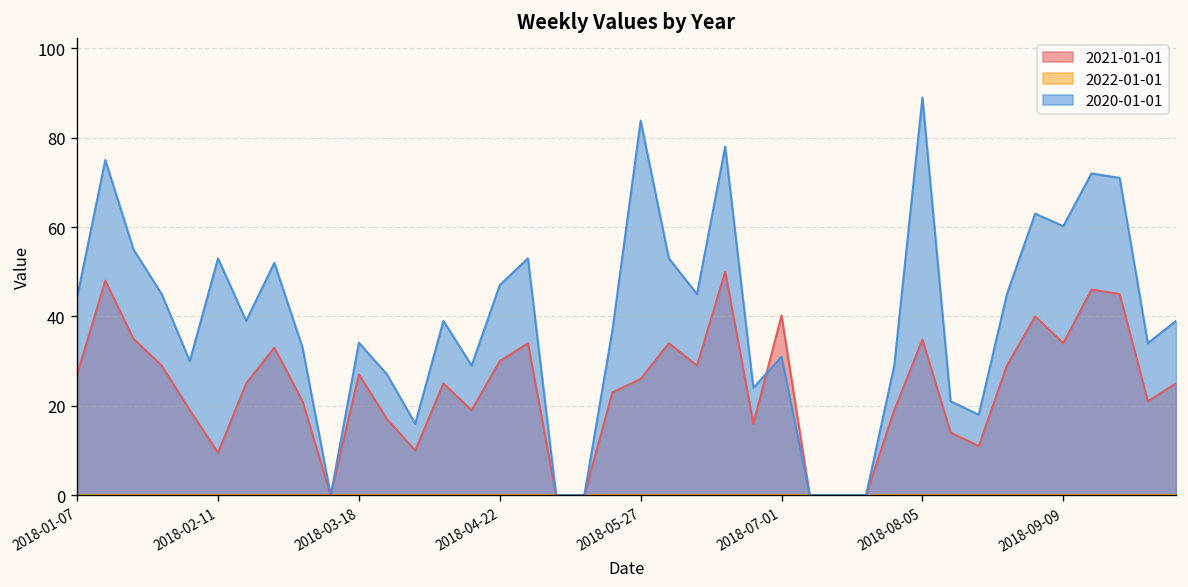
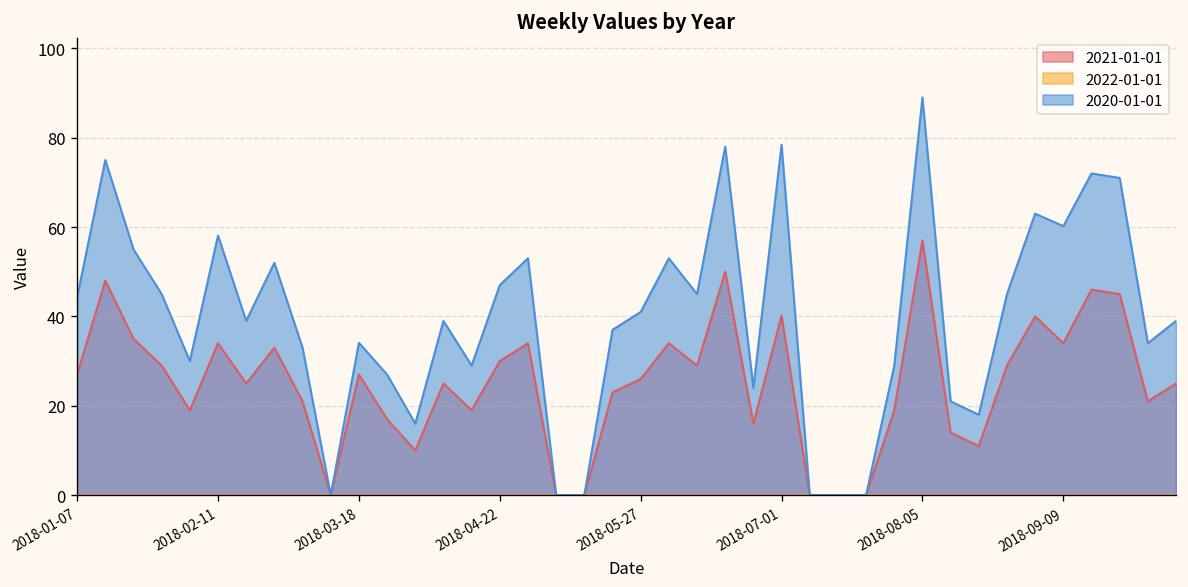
  {
    "2021-01-01": {
      "2018-01-07": 27,
-     "2018-02-11": 10,
+     "2018-02-11": 34,
      "2018-03-18": 27,
      "2018-04-22": 30,
      "2018-05-27": 26,
      "2018-07-01": 40,
-     "2018-08-05": 35,
+     "2018-08-05": 57,
      "2018-09-09": 34
    },
    "2022-01-01": {
      "2018-01-07": 0,
      "2018-02-11": 0,
      "2018-03-18": 0,
      "2018-04-22": 0,
      "2018-05-27": 0,
      "2018-07-01": 0,
      "2018-08-05": 0,
      "2018-09-09": 0
    },
    "2020-01-01": {
      "2018-01-07": 44,
-     "2018-02-11": 53,
+     "2018-02-11": 58,
      "2018-03-18": 34,
      "2018-04-22": 47,
-     "2018-05-27": 84,
-     "2018-07-01": 31,
+     "2018-05-27": 41,
+     "2018-07-01": 78,
      "2018-08-05": 89,
      "2018-09-09": 60
    }
  }
